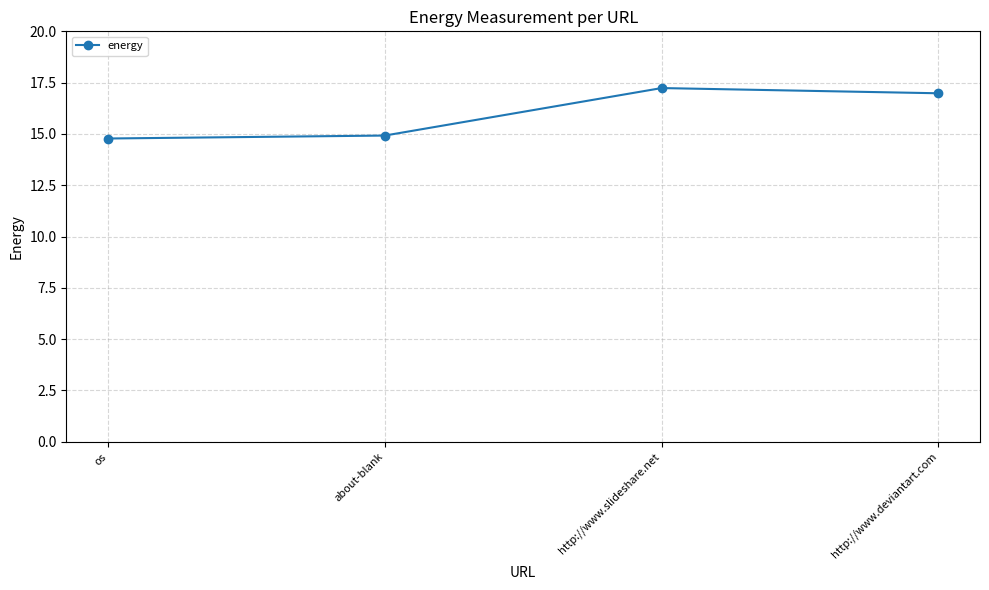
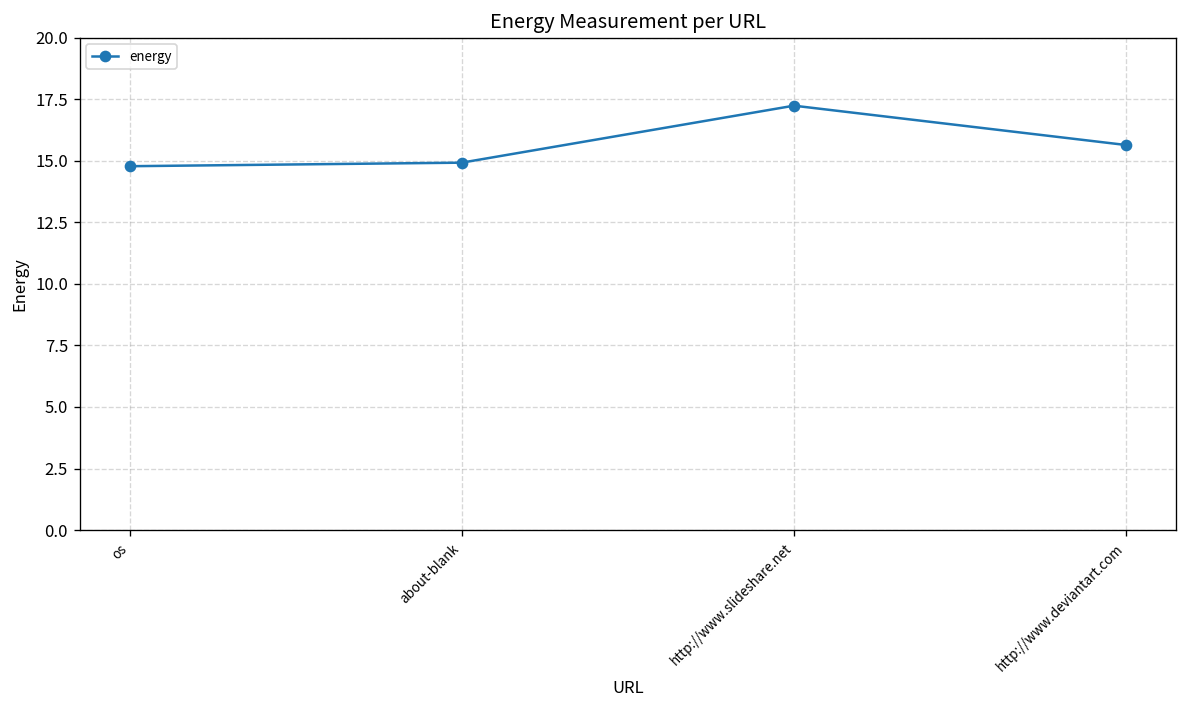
  {
    "os": 14.8,
    "about-blank": 14.9,
    "http://www.slideshare.net": 17.2,
-   "http://www.deviantart.com": 17.0
+   "http://www.deviantart.com": 15.6
  }
